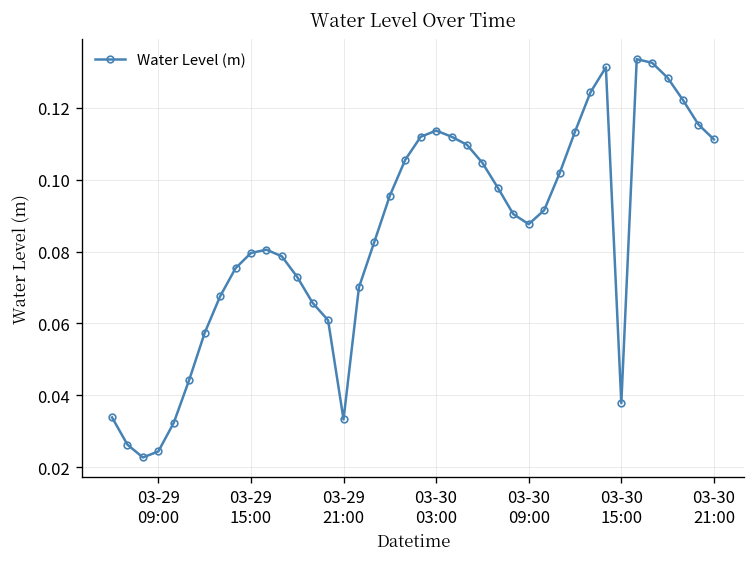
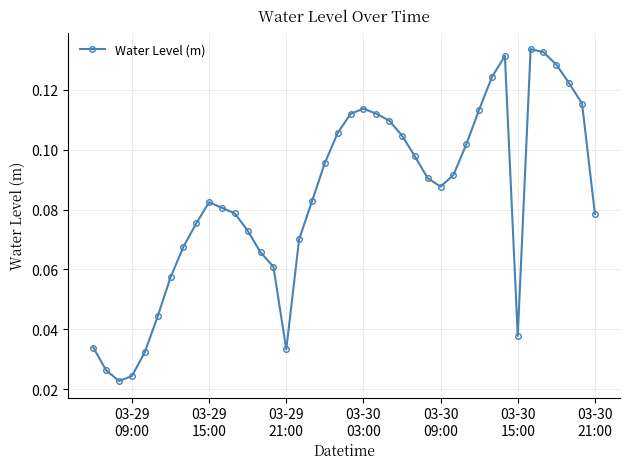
  {
    "03-29 09:00": 0.024,
-   "03-29 15:00": 0.080,
+   "03-29 15:00": 0.082,
    "03-29 21:00": 0.033,
    "03-30 03:00": 0.114,
    "03-30 09:00": 0.088,
    "03-30 15:00": 0.038,
-   "03-30 21:00": 0.111
+   "03-30 21:00": 0.079
  }
